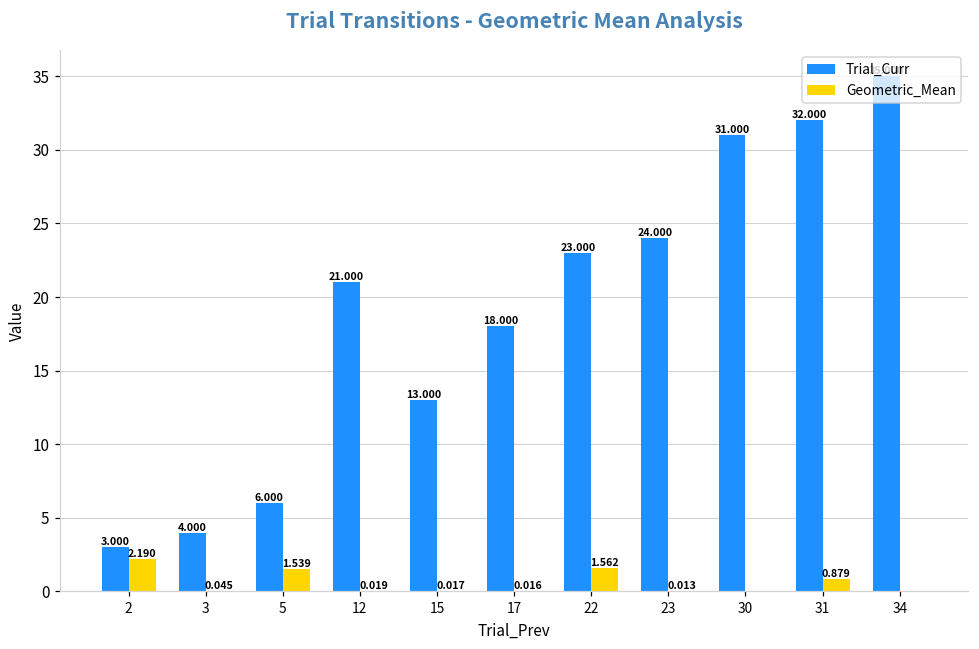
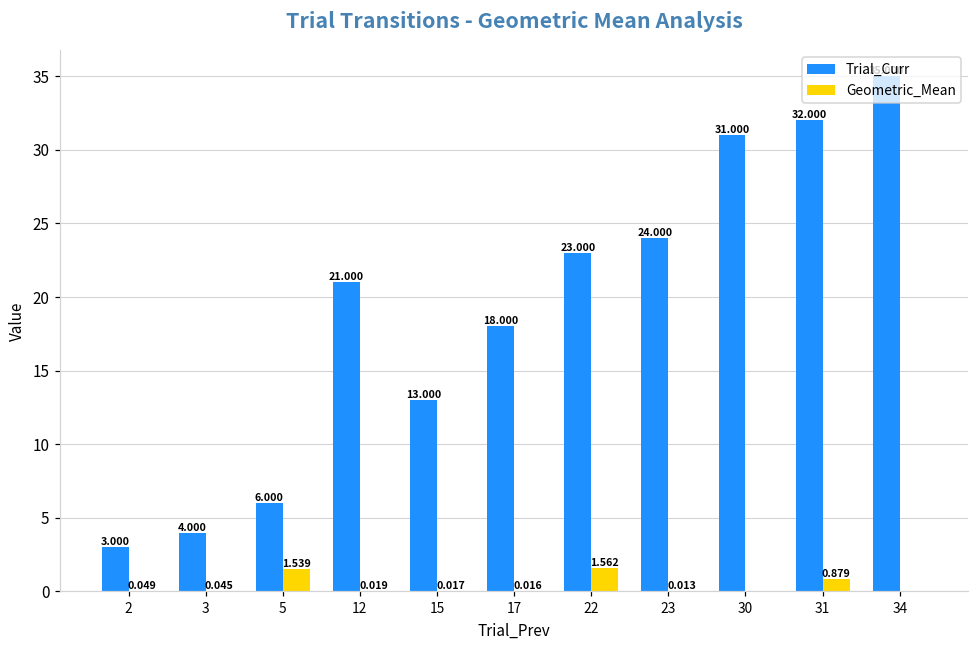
  {
    "Trial_Curr": {
      "2": 3.000,
      "3": 4.000,
      "5": 6.000,
      "12": 21.000,
      "15": 13.000,
      "17": 18.000,
      "22": 23.000,
      "23": 24.000,
      "30": 31.000,
      "31": 32.000
    },
    "Geometric_Mean": {
-     "2": 2.190,
+     "2": 0.049,
      "3": 0.045,
      "5": 1.539,
      "12": 0.019,
      "15": 0.017,
      "17": 0.016,
      "22": 1.562,
      "23": 0.013,
      "31": 0.879
    }
  }
